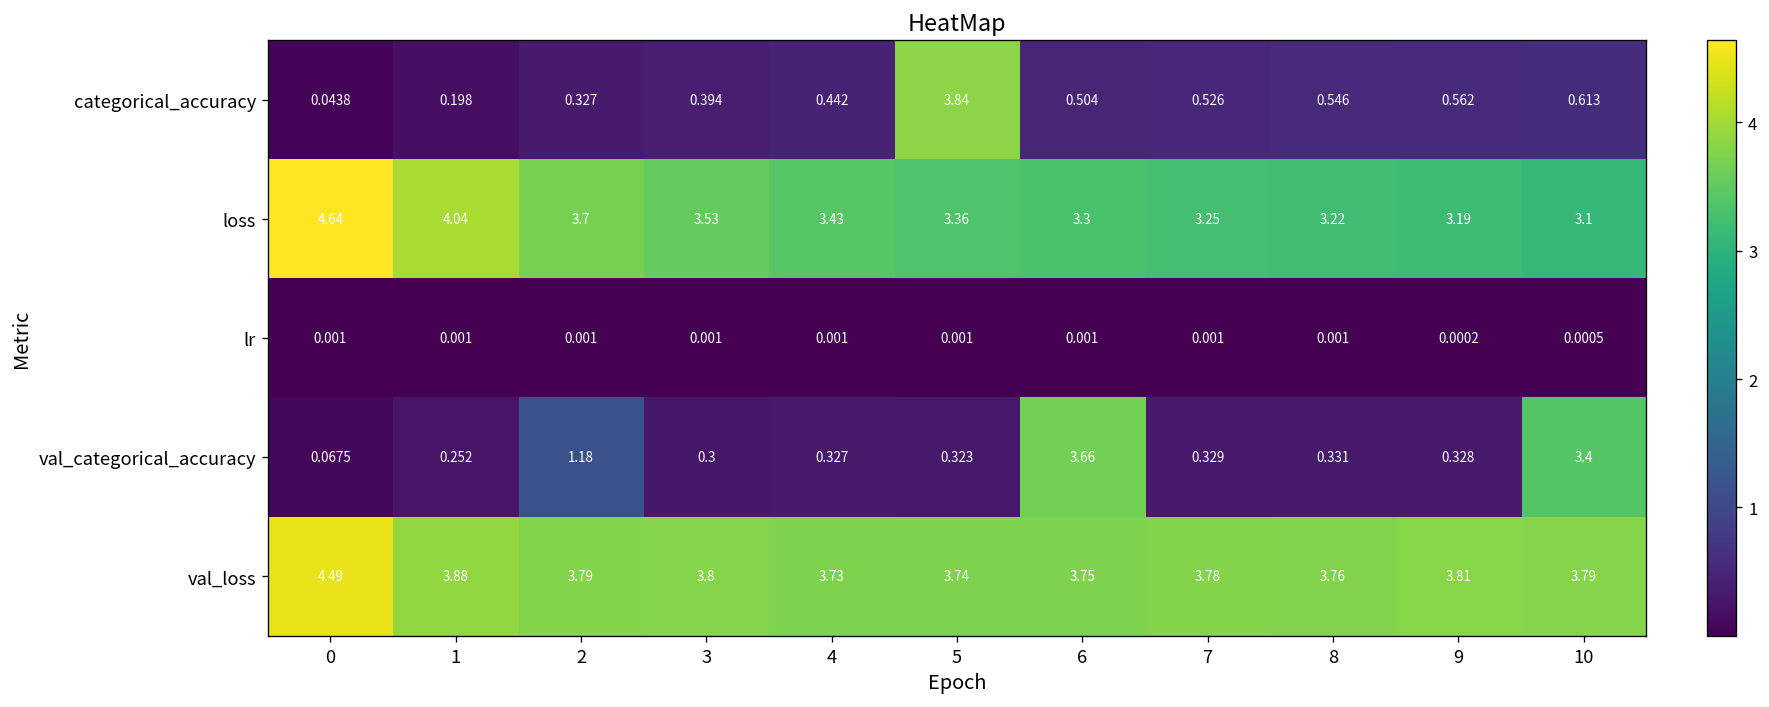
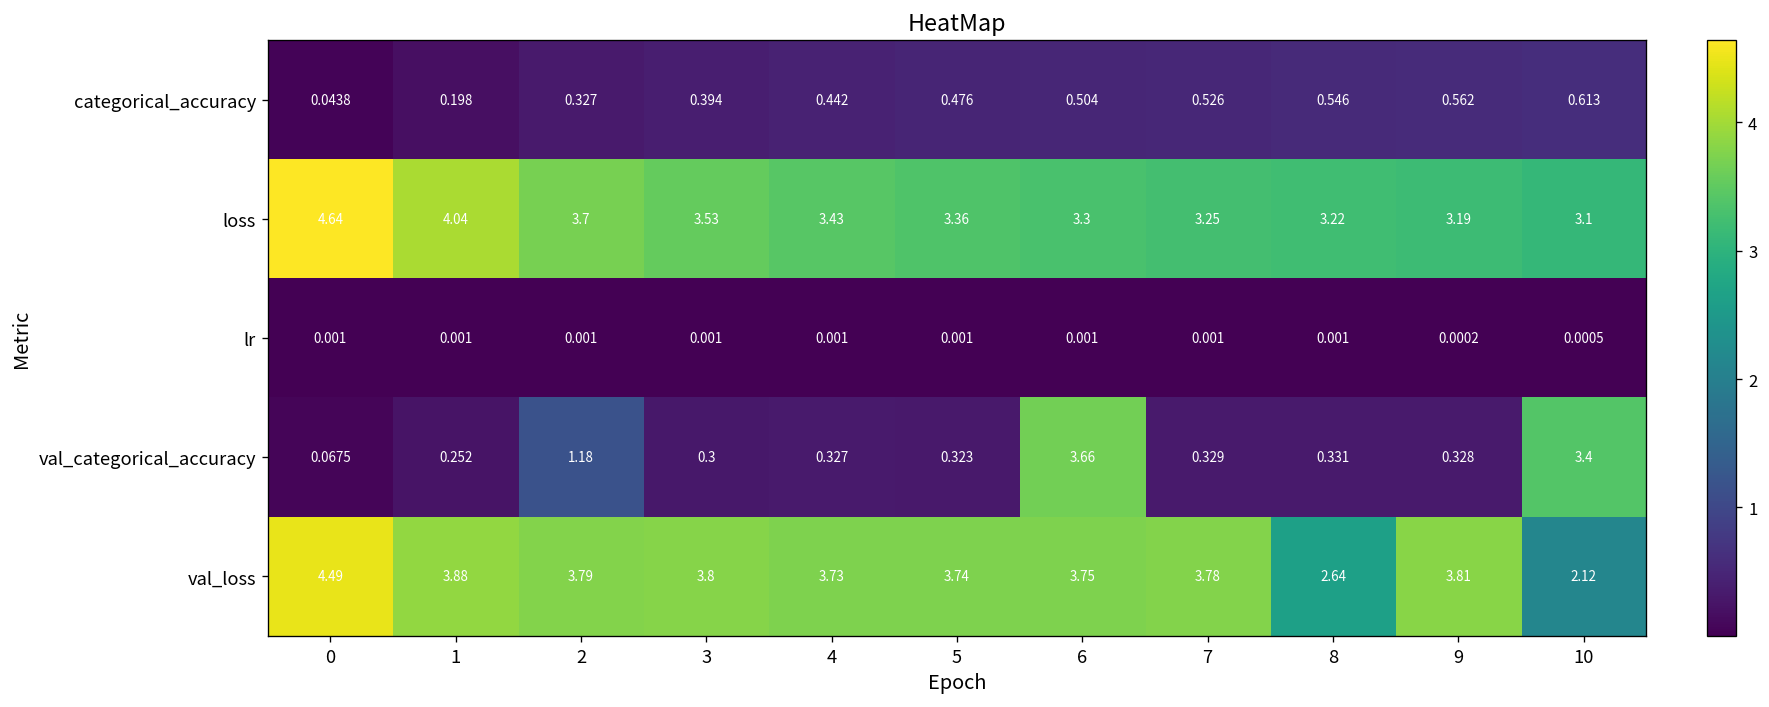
  {
    "categorical_accuracy": {
      "0": 0.0438,
      "1": 0.198,
      "2": 0.327,
      "3": 0.394,
      "4": 0.442,
-     "5": 3.84,
+     "5": 0.476,
      "6": 0.504,
      "7": 0.526,
      "8": 0.546,
      "9": 0.562,
      "10": 0.613
    },
    "loss": {
      "0": 4.64,
      "1": 4.04,
      "2": 3.7,
      "3": 3.53,
      "4": 3.43,
      "5": 3.36,
      "6": 3.3,
      "7": 3.25,
      "8": 3.22,
      "9": 3.19,
      "10": 3.1
    },
    "lr": {
      "0": 0.001,
      "1": 0.001,
      "2": 0.001,
      "3": 0.001,
      "4": 0.001,
      "5": 0.001,
      "6": 0.001,
      "7": 0.001,
      "8": 0.001,
      "9": 0.0002,
      "10": 0.0005
    },
    "val_categorical_accuracy": {
      "0": 0.0675,
      "1": 0.252,
      "2": 1.18,
      "3": 0.3,
      "4": 0.327,
      "5": 0.323,
      "6": 3.66,
      "7": 0.329,
      "8": 0.331,
      "9": 0.328,
      "10": 3.4
    },
    "val_loss": {
      "0": 4.49,
      "1": 3.88,
      "2": 3.79,
      "3": 3.8,
      "4": 3.73,
      "5": 3.74,
      "6": 3.75,
      "7": 3.78,
-     "8": 3.76,
+     "8": 2.64,
      "9": 3.81,
-     "10": 3.79
+     "10": 2.12
    }
  }
